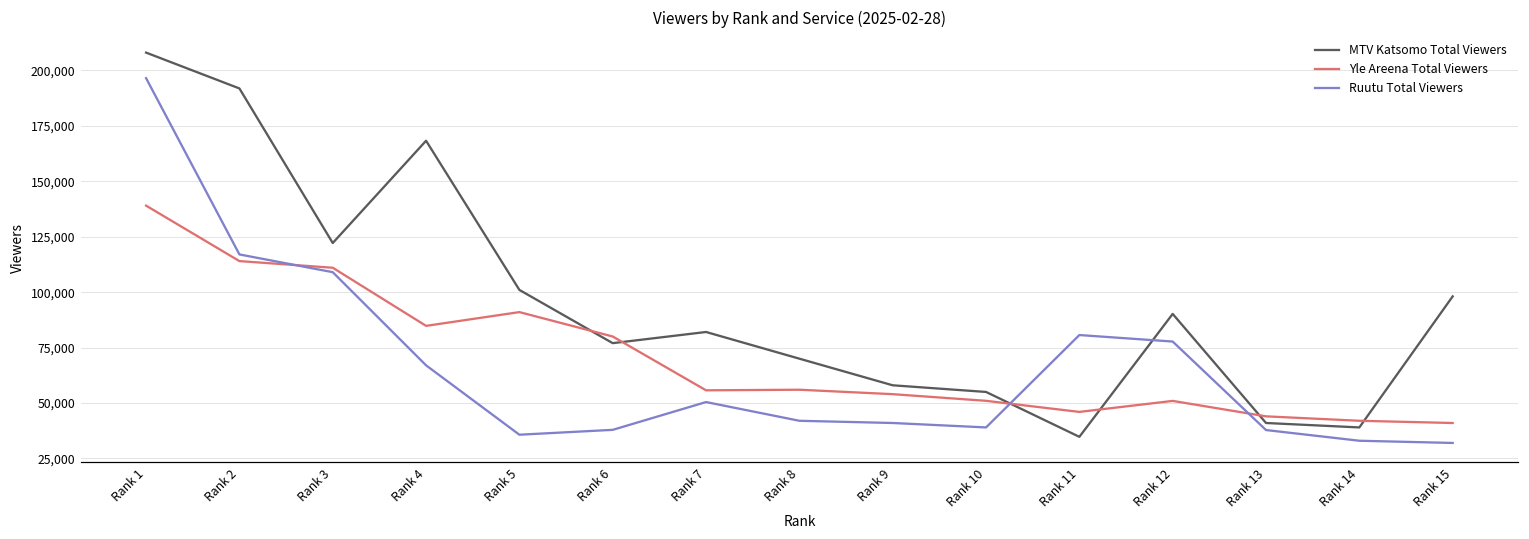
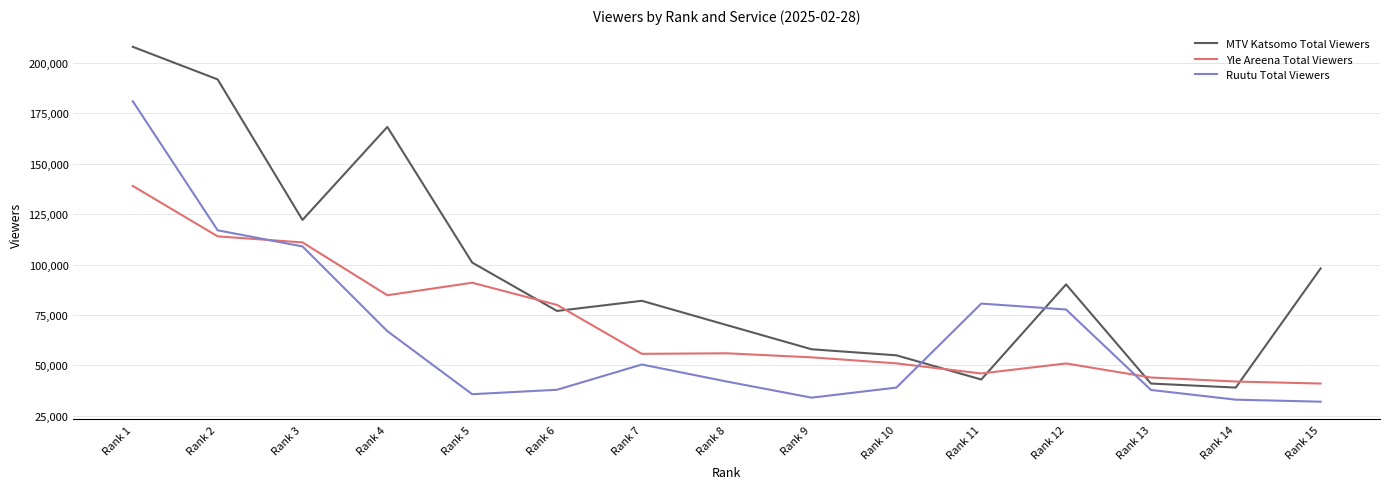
  {
    "MTV Katsomo Total Viewers": {
      "Rank 1": "208,000",
      "Rank 2": "192,000",
      "Rank 3": "122,000",
      "Rank 4": "168,000",
      "Rank 5": "101,000",
      "Rank 6": "77,000",
      "Rank 7": "82,000",
      "Rank 8": "70,000",
      "Rank 9": "58,000",
      "Rank 10": "55,000",
-     "Rank 11": "35,000",
+     "Rank 11": "43,000",
      "Rank 12": "90,000",
      "Rank 13": "41,000",
      "Rank 14": "39,000",
      "Rank 15": "98,000"
    },
    "Yle Areena Total Viewers": {
      "Rank 1": "139,000",
      "Rank 2": "114,000",
      "Rank 3": "111,000",
      "Rank 4": "85,000",
      "Rank 5": "91,000",
      "Rank 6": "80,000",
      "Rank 7": "56,000",
      "Rank 8": "56,000",
      "Rank 9": "54,000",
      "Rank 10": "51,000",
      "Rank 11": "46,000",
      "Rank 12": "51,000",
      "Rank 13": "44,000",
      "Rank 14": "42,000",
      "Rank 15": "41,000"
    },
    "Ruutu Total Viewers": {
-     "Rank 1": "196,000",
+     "Rank 1": "181,000",
      "Rank 2": "117,000",
      "Rank 3": "109,000",
      "Rank 4": "67,000",
      "Rank 5": "36,000",
      "Rank 6": "38,000",
      "Rank 7": "50,000",
      "Rank 8": "42,000",
-     "Rank 9": "41,000",
+     "Rank 9": "34,000",
      "Rank 10": "39,000",
      "Rank 11": "81,000",
      "Rank 12": "78,000",
      "Rank 13": "38,000",
      "Rank 14": "33,000",
      "Rank 15": "32,000"
    }
  }
